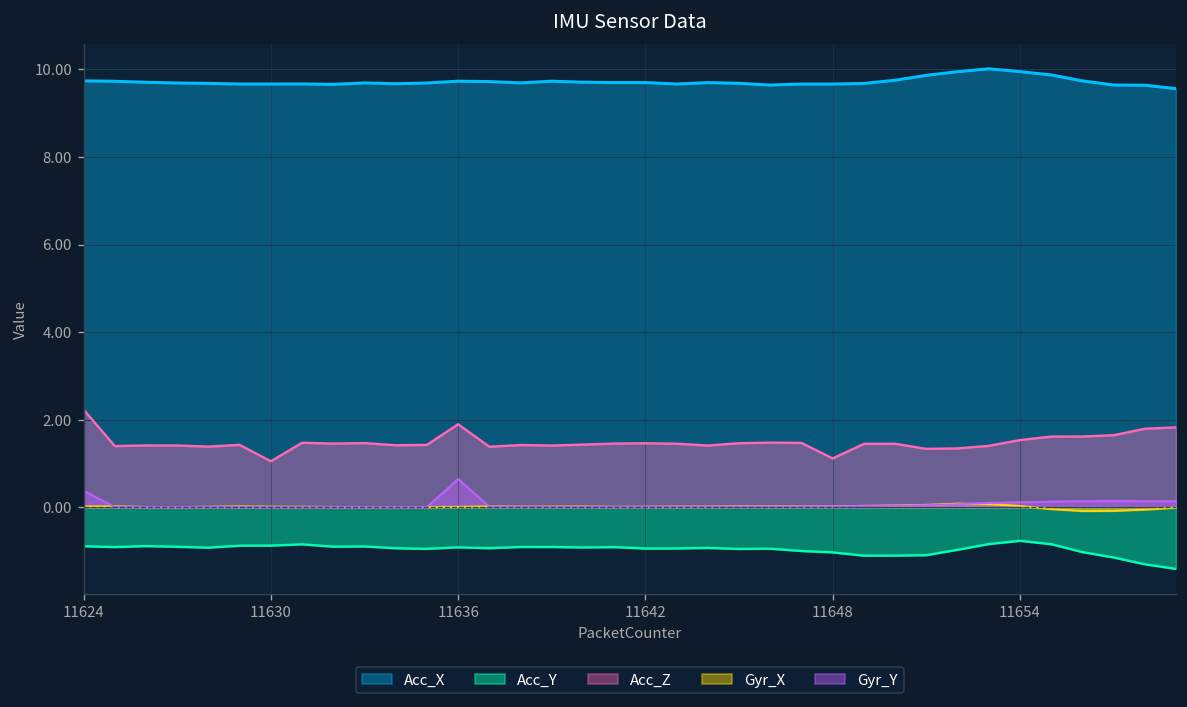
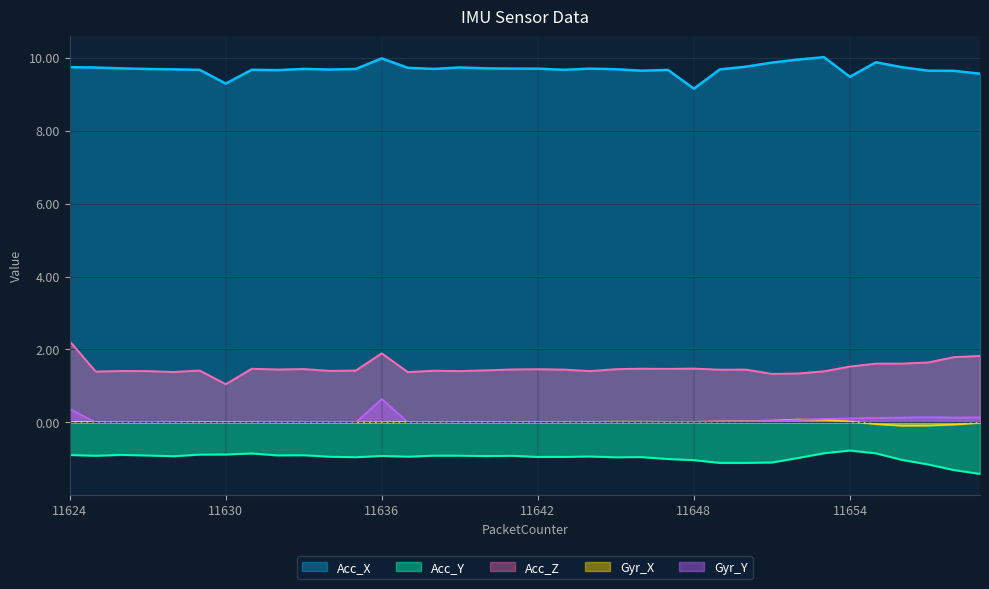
  {
    "Acc_X": {
      "11624": 9.7,
-     "11630": 9.7,
-     "11636": 9.7,
+     "11630": 9.3,
+     "11636": 10.0,
      "11642": 9.7,
-     "11648": 9.7,
-     "11654": 9.9
+     "11648": 9.1,
+     "11654": 9.5
    },
    "Acc_Z": {
      "11624": 2.2,
      "11630": 1.0,
      "11636": 1.9,
      "11642": 1.5,
-     "11648": 1.1,
+     "11648": 1.5,
      "11654": 1.5
    },
    "Gyr_Y": {
      "11624": 0.4,
      "11636": 0.6,
      "11654": 0.1
    }
  }
